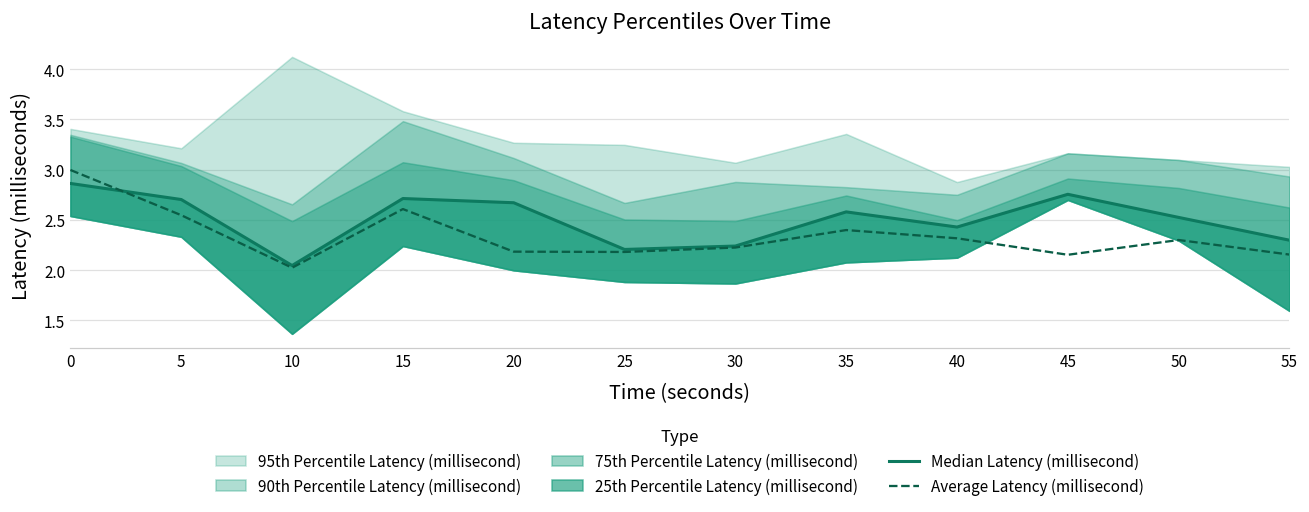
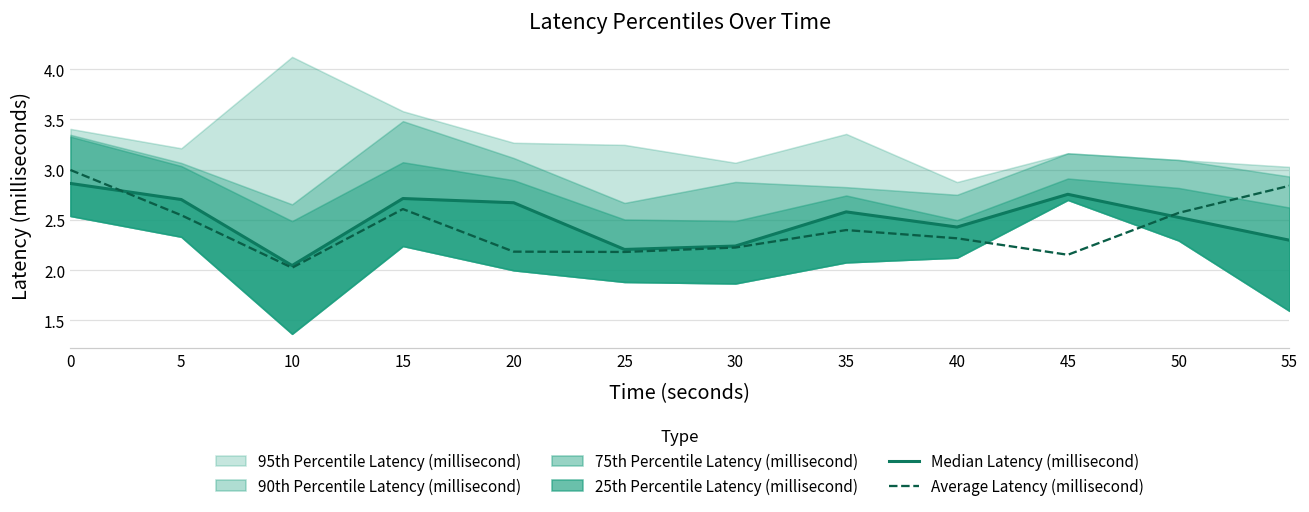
  {
    "Average Latency (millisecond)": {
      "0": 3.0,
      "5": 2.5,
      "15": 2.6,
      "20": 2.2,
      "35": 2.4,
      "40": 2.3,
      "45": 2.2,
-     "50": 2.3,
-     "55": 2.2
+     "50": 2.6,
+     "55": 2.8
    }
  }
